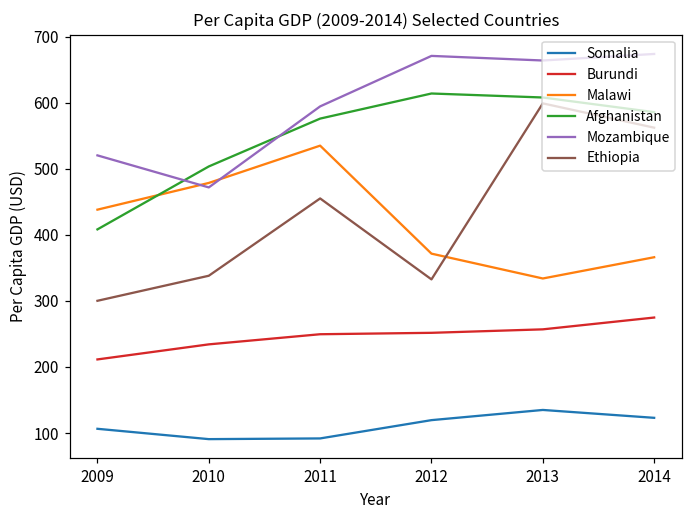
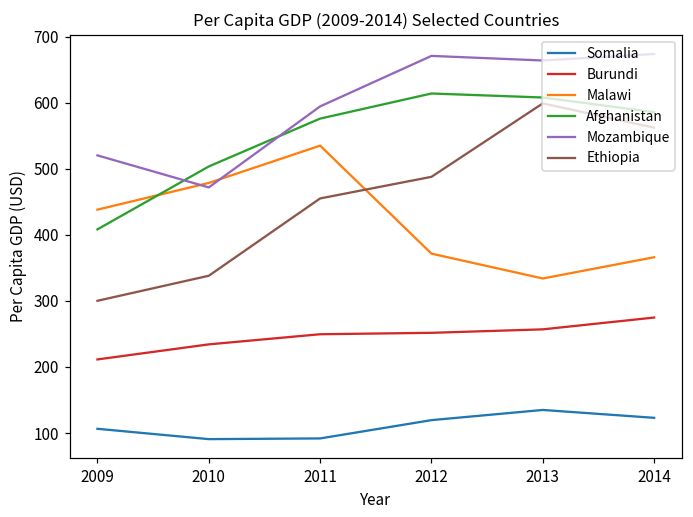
  {
    "Somalia": {
      "2009": 110,
      "2010": 90,
      "2011": 90,
      "2012": 120,
      "2013": 130,
      "2014": 120
    },
    "Burundi": {
      "2009": 210,
      "2010": 230,
      "2011": 250,
      "2012": 250,
      "2013": 260,
      "2014": 270
    },
    "Malawi": {
      "2009": 440,
      "2010": 480,
      "2011": 540,
      "2012": 370,
      "2013": 330,
      "2014": 370
    },
    "Afghanistan": {
      "2009": 410,
      "2010": 500,
      "2011": 580,
      "2012": 610
    },
    "Mozambique": {
      "2009": 520,
      "2010": 470,
      "2011": 590,
      "2012": 670
    },
    "Ethiopia": {
      "2009": 300,
      "2010": 340,
      "2011": 460,
-     "2012": 330
+     "2012": 490
    }
  }
